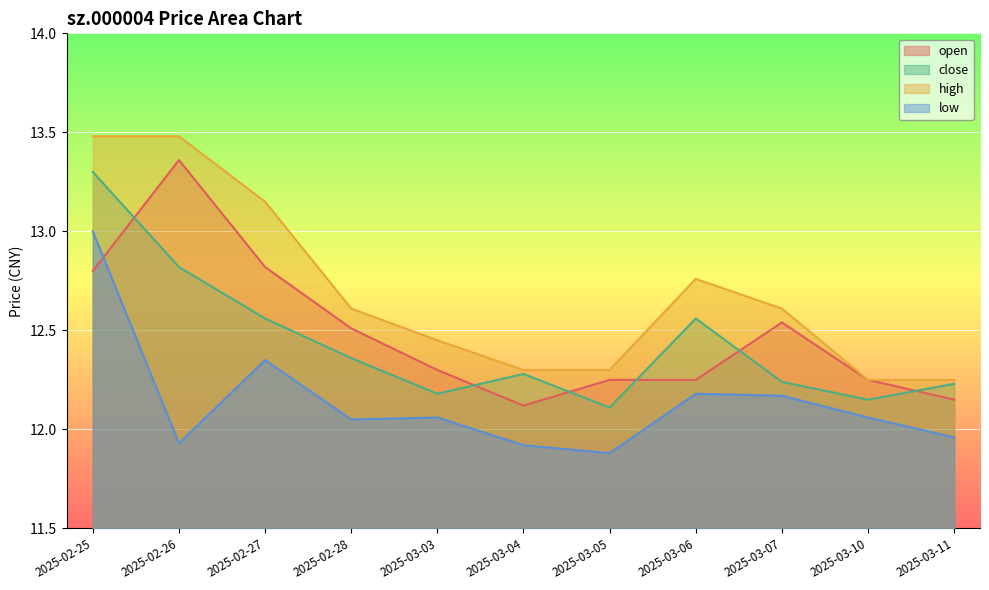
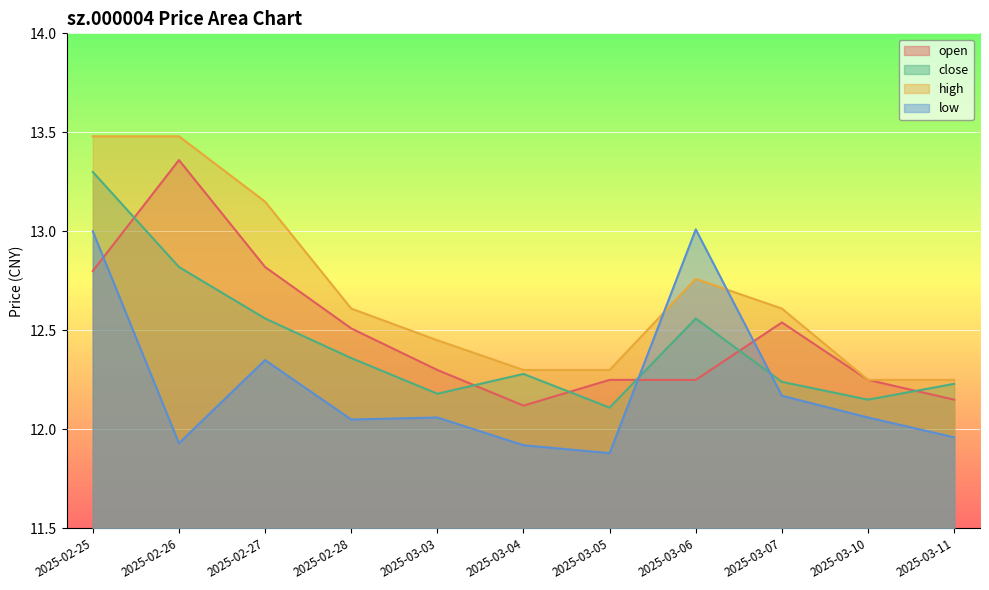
  {
    "close": {
      "2025-02-25": 13.30,
      "2025-02-26": 12.82,
      "2025-02-27": 12.56,
      "2025-02-28": 12.36,
      "2025-03-03": 12.18,
      "2025-03-04": 12.28,
      "2025-03-05": 12.11,
      "2025-03-06": 12.56,
      "2025-03-07": 12.24,
      "2025-03-10": 12.15,
      "2025-03-11": 12.23
    },
    "low": {
      "2025-02-25": 13.00,
      "2025-02-26": 11.93,
      "2025-02-27": 12.35,
      "2025-02-28": 12.05,
      "2025-03-03": 12.06,
      "2025-03-04": 11.92,
      "2025-03-05": 11.88,
-     "2025-03-06": 12.18,
+     "2025-03-06": 13.01,
      "2025-03-07": 12.17,
      "2025-03-10": 12.06,
      "2025-03-11": 11.96
    }
  }
